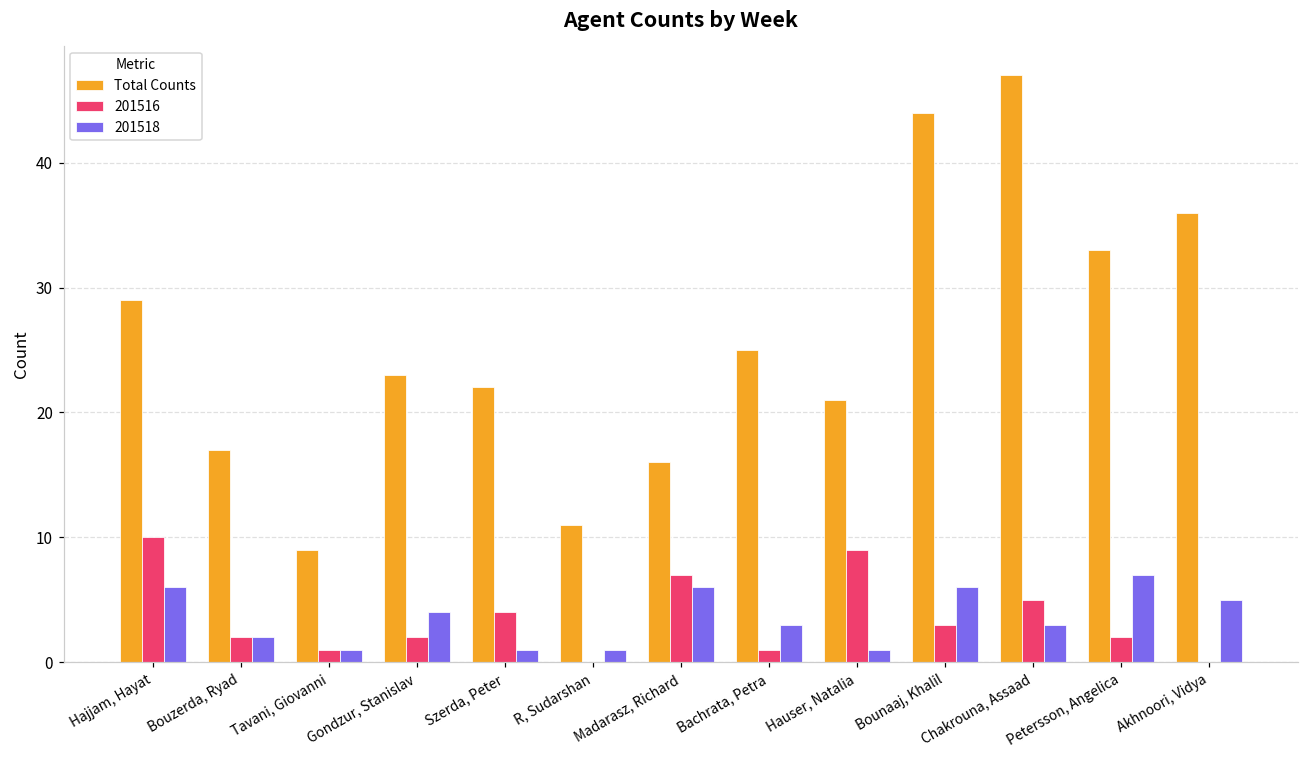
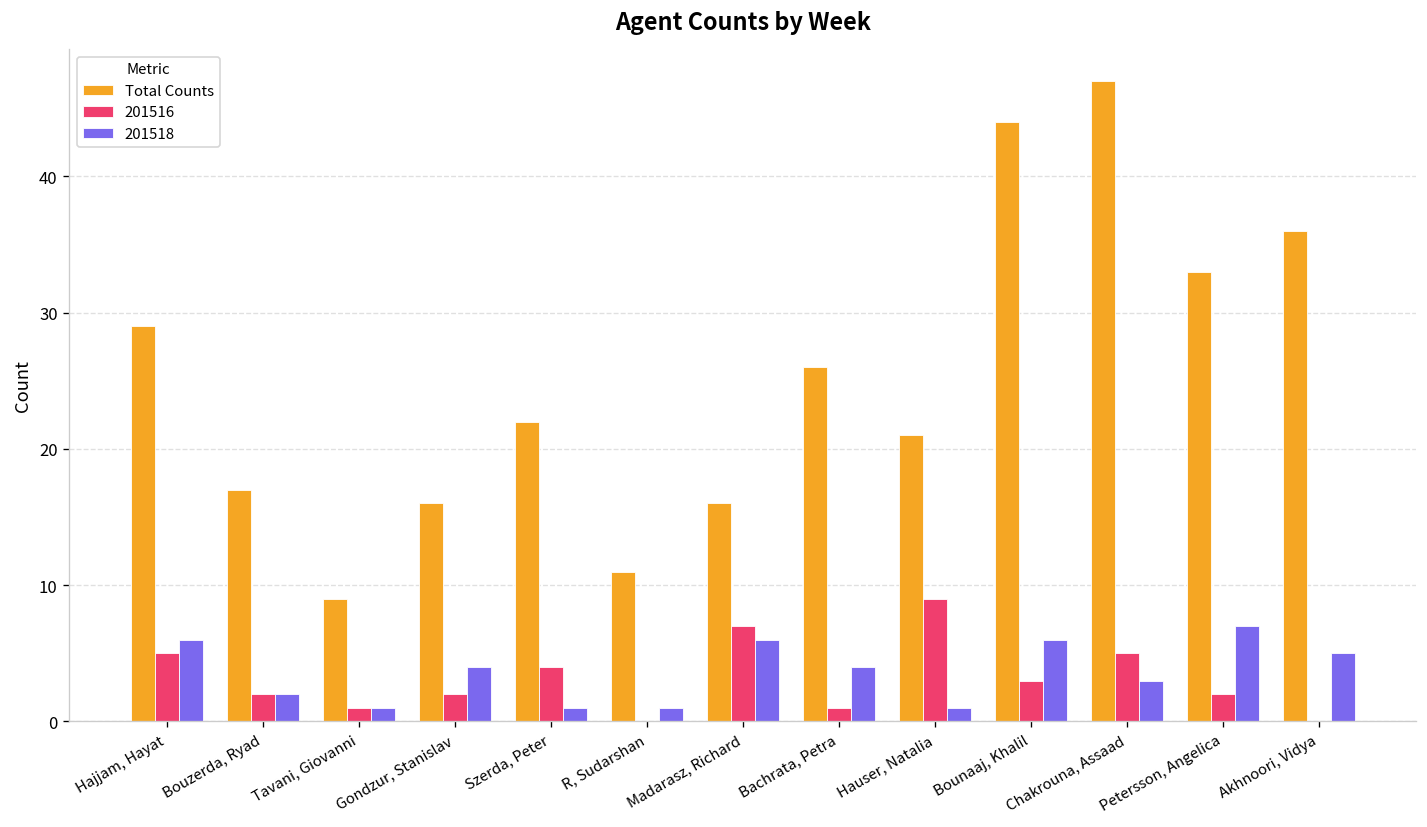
  {
    "Total Counts": {
      "Hajjam, Hayat": 29,
      "Bouzerda, Ryad": 17,
      "Tavani, Giovanni": 9,
-     "Gondzur, Stanislav": 23,
+     "Gondzur, Stanislav": 16,
      "Szerda, Peter": 22,
      "R, Sudarshan": 11,
      "Madarasz, Richard": 16,
-     "Bachrata, Petra": 25,
+     "Bachrata, Petra": 26,
      "Hauser, Natalia": 21,
      "Bounaaj, Khalil": 44,
      "Chakrouna, Assaad": 47,
      "Petersson, Angelica": 33,
      "Akhnoori, Vidya": 36
    },
    "201516": {
-     "Hajjam, Hayat": 10,
+     "Hajjam, Hayat": 5,
      "Bouzerda, Ryad": 2,
      "Tavani, Giovanni": 1,
      "Gondzur, Stanislav": 2,
      "Szerda, Peter": 4,
      "R, Sudarshan": 0,
      "Madarasz, Richard": 7,
      "Bachrata, Petra": 1,
      "Hauser, Natalia": 9,
      "Bounaaj, Khalil": 3,
      "Chakrouna, Assaad": 5,
      "Petersson, Angelica": 2,
      "Akhnoori, Vidya": 0
    },
    "201518": {
      "Hajjam, Hayat": 6,
      "Bouzerda, Ryad": 2,
      "Tavani, Giovanni": 1,
      "Gondzur, Stanislav": 4,
      "Szerda, Peter": 1,
      "R, Sudarshan": 1,
      "Madarasz, Richard": 6,
-     "Bachrata, Petra": 3,
+     "Bachrata, Petra": 4,
      "Hauser, Natalia": 1,
      "Bounaaj, Khalil": 6,
      "Chakrouna, Assaad": 3,
      "Petersson, Angelica": 7,
      "Akhnoori, Vidya": 5
    }
  }
